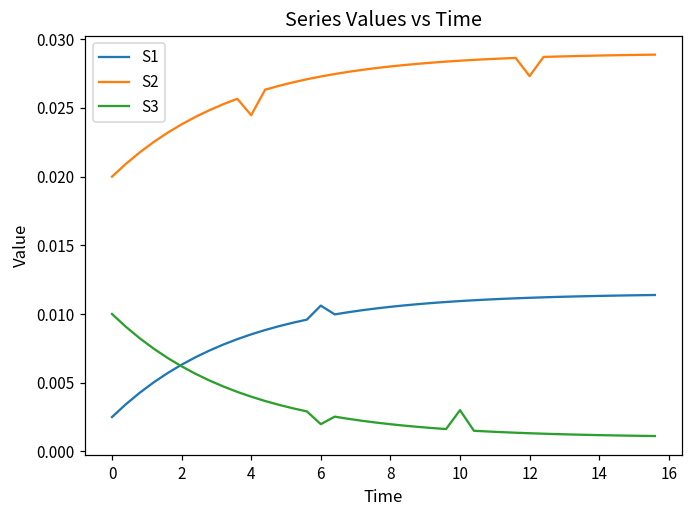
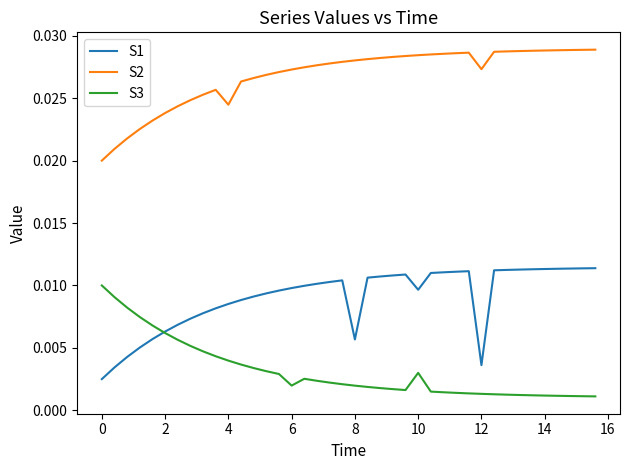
  {
    "S1": {
      "0": 0.0025,
      "4": 0.0085,
-     "6": 0.0106,
-     "8": 0.0105,
-     "10": 0.0109,
-     "12": 0.0112,
+     "6": 0.0098,
+     "8": 0.0057,
+     "10": 0.0097,
+     "12": 0.0036,
      "14": 0.0113
    },
    "S2": {
      "0": 0.0200,
      "2": 0.0238,
      "4": 0.0245,
      "6": 0.0273,
      "8": 0.0280,
      "10": 0.0284,
      "12": 0.0273,
      "14": 0.0288
    },
    "S3": {
      "0": 0.0100,
      "4": 0.0040,
      "6": 0.0020,
      "8": 0.0020,
      "10": 0.0030,
      "12": 0.0013,
      "14": 0.0012
    }
  }
